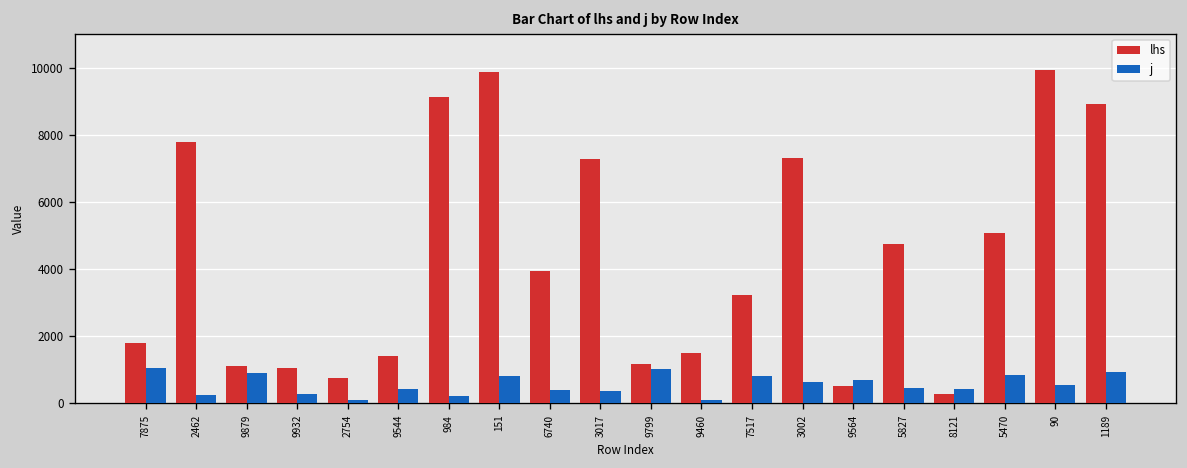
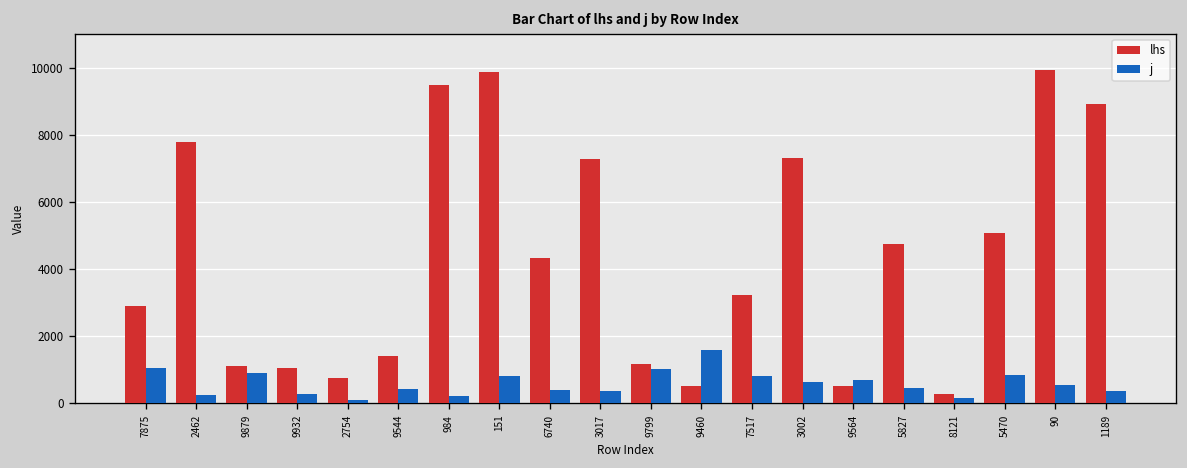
  {
    "lhs": {
-     "7875": 1800,
+     "7875": 2900,
      "2462": 7800,
      "9879": 1100,
      "9932": 1100,
      "2754": 800,
      "9544": 1400,
-     "984": 9100,
+     "984": 9500,
      "151": 9900,
-     "6740": 3900,
+     "6740": 4300,
      "3017": 7300,
      "9799": 1200,
-     "9460": 1500,
+     "9460": 500,
      "7517": 3200,
      "3002": 7300,
      "9564": 500,
      "5827": 4800,
      "8121": 300,
      "5470": 5100,
      "90": 9900,
      "1189": 8900
    },
    "j": {
      "7875": 1100,
      "2462": 200,
      "9879": 900,
      "9932": 300,
      "2754": 100,
      "9544": 400,
      "984": 200,
      "151": 800,
      "6740": 400,
      "3017": 400,
      "9799": 1000,
-     "9460": 100,
+     "9460": 1600,
      "7517": 800,
      "3002": 600,
      "9564": 700,
      "5827": 500,
-     "8121": 400,
+     "8121": 100,
      "5470": 800,
      "90": 500,
-     "1189": 900
+     "1189": 400
    }
  }
